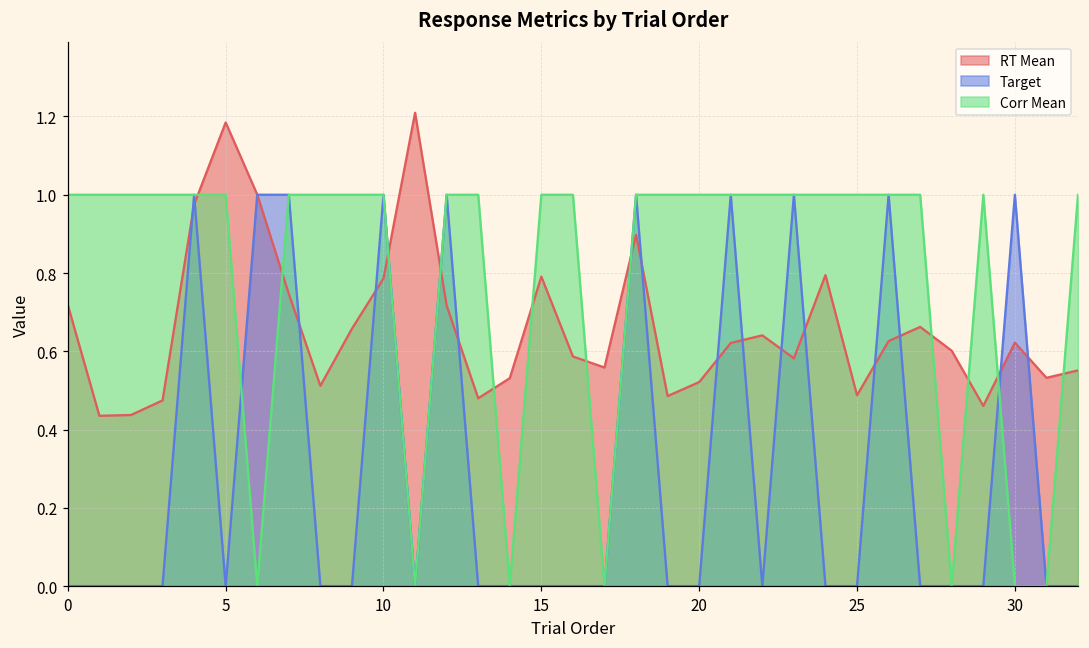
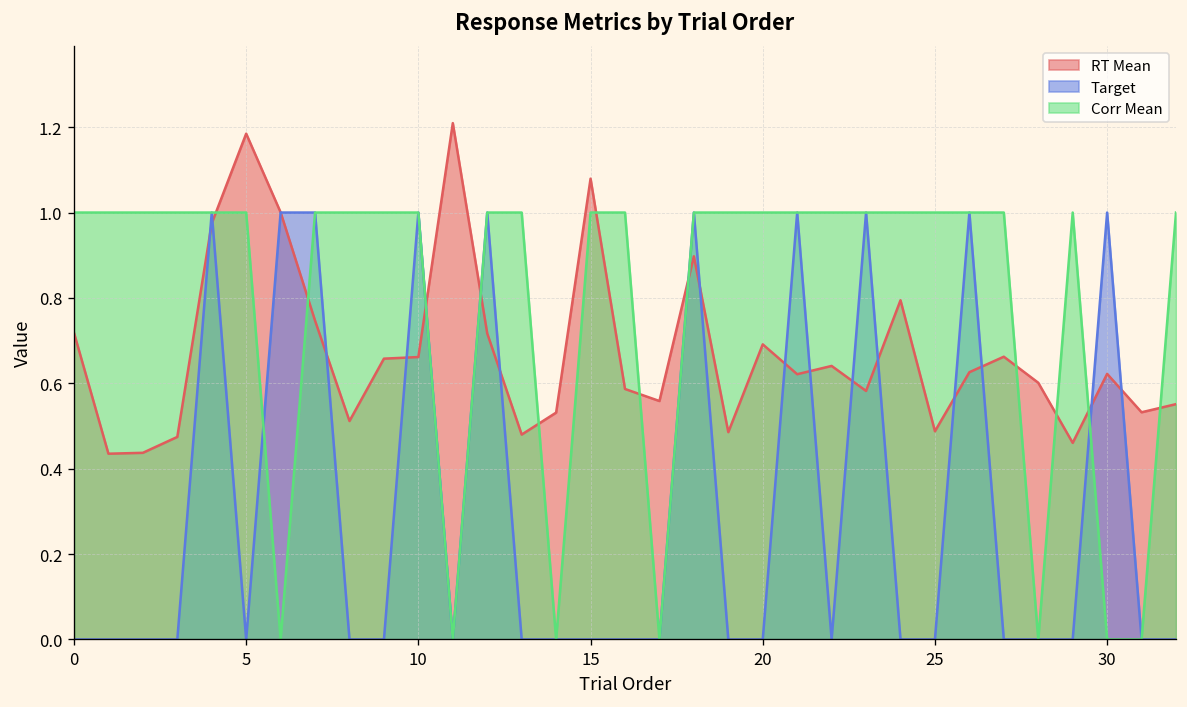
  {
    "RT Mean": {
      "0": 0.72,
      "5": 1.18,
-     "10": 0.79,
-     "15": 0.79,
-     "20": 0.52,
+     "10": 0.66,
+     "15": 1.08,
+     "20": 0.69,
      "25": 0.49,
      "30": 0.62
    },
    "Target": {
      "0": 0.00,
      "5": 0.00,
      "15": 0.00,
      "20": 0.00,
      "25": 0.00,
      "30": 1.00
    },
    "Corr Mean": {
      "0": 1.00,
      "5": 1.00,
      "15": 1.00,
      "20": 1.00,
      "25": 1.00,
      "30": 0.00
    }
  }
